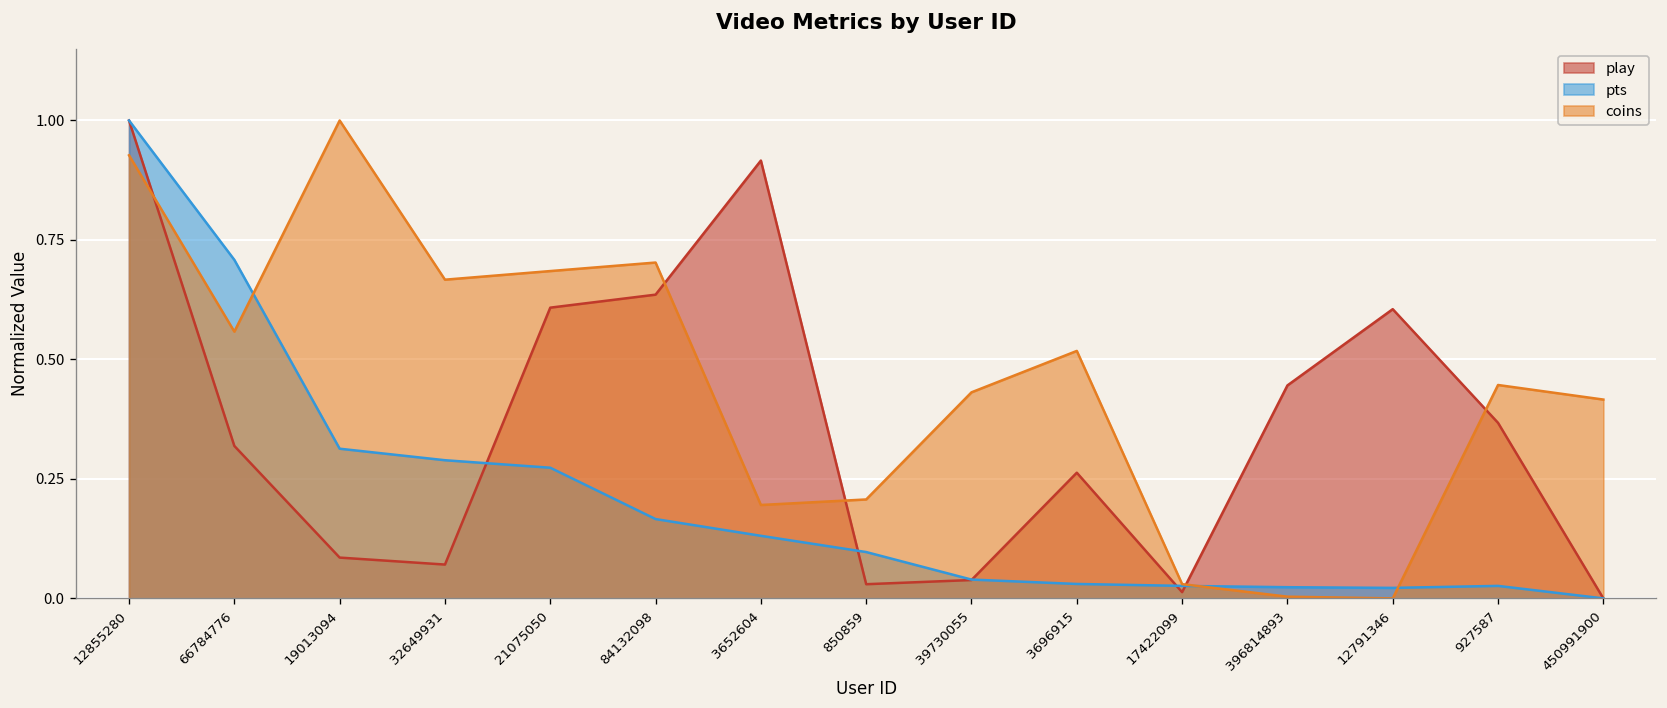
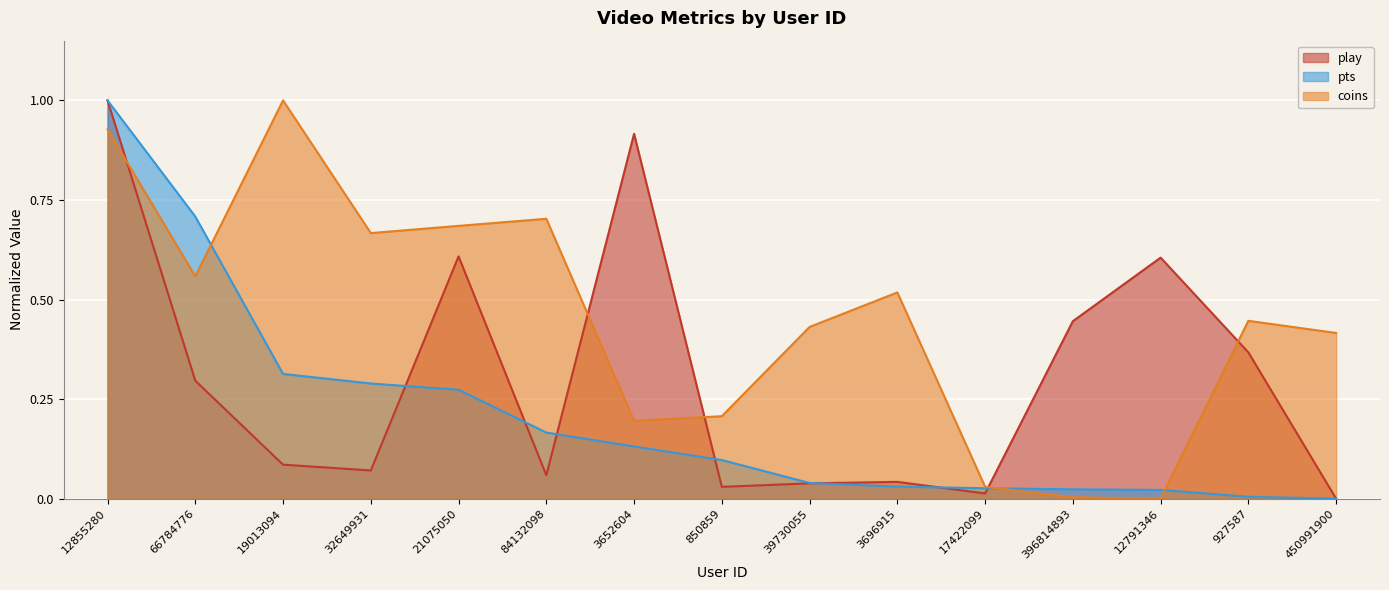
  {
    "play": {
-     "66784776": 0.32,
+     "66784776": 0.30,
      "19013094": 0.09,
      "32649931": 0.07,
      "21075050": 0.61,
-     "84132098": 0.64,
+     "84132098": 0.06,
      "3652604": 0.92,
      "850859": 0.03,
-     "3696915": 0.26,
+     "3696915": 0.04,
      "17422099": 0.01,
      "396814893": 0.45,
      "12791346": 0.61,
      "927587": 0.37
    },
    "pts": {
      "66784776": 0.71,
      "19013094": 0.31,
      "32649931": 0.29,
      "21075050": 0.27,
      "84132098": 0.17,
      "3652604": 0.13,
      "850859": 0.10,
      "3696915": 0.03,
      "396814893": 0.02,
      "12791346": 0.02,
-     "927587": 0.03
+     "927587": 0.00
    },
    "coins": {
      "12855280": 0.93,
      "66784776": 0.56,
      "19013094": 1.00,
      "32649931": 0.67,
      "21075050": 0.68,
      "84132098": 0.70,
      "3652604": 0.20,
      "850859": 0.21,
      "39730055": 0.43,
      "3696915": 0.52,
      "396814893": 0.00,
      "12791346": 0.00,
      "927587": 0.45,
      "450991900": 0.42
    }
  }
